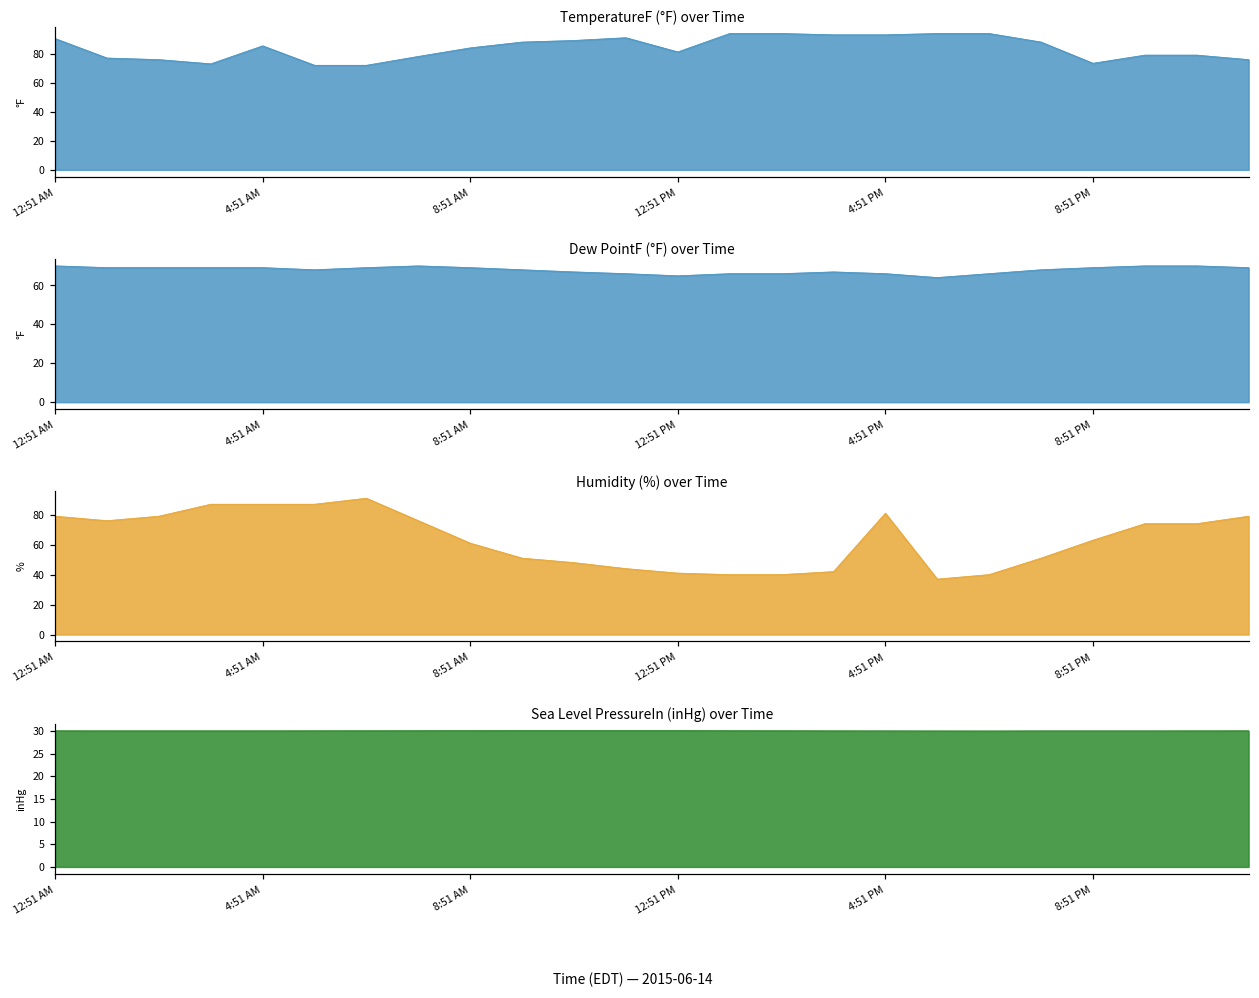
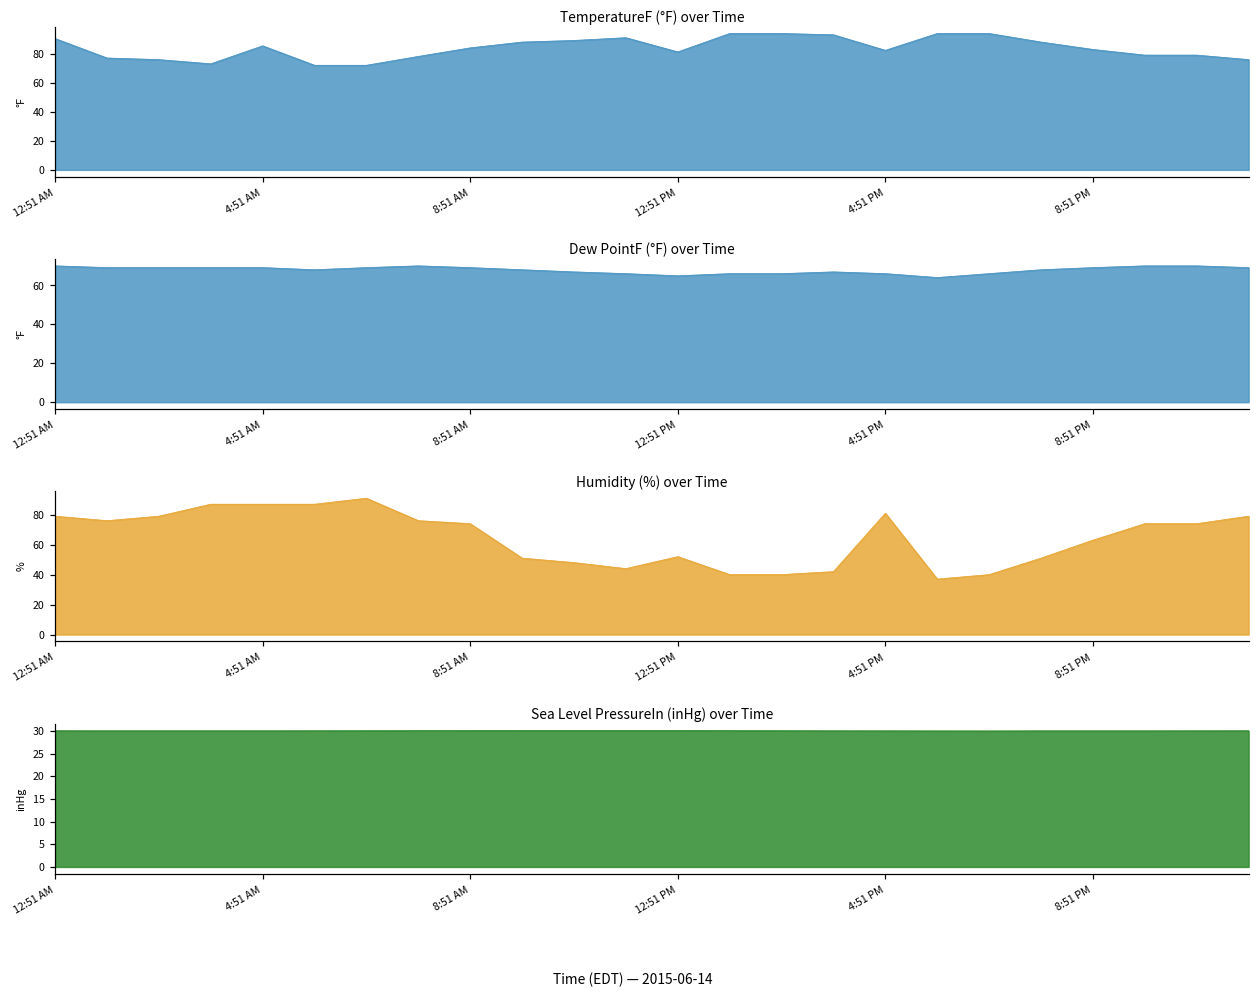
  {
    "TemperatureF (°F) over Time": {
      "12:51 AM": 90,
      "4:51 AM": 85,
      "8:51 AM": 84,
      "12:51 PM": 81,
-     "4:51 PM": 93,
-     "8:51 PM": 73
+     "4:51 PM": 82,
+     "8:51 PM": 83
    },
    "Dew PointF (°F) over Time": {
      "12:51 AM": 70,
      "4:51 AM": 69,
      "8:51 AM": 69,
      "12:51 PM": 65,
      "4:51 PM": 66,
      "8:51 PM": 69
    },
    "Humidity (%) over Time": {
      "12:51 AM": 79,
      "4:51 AM": 87,
-     "8:51 AM": 61,
-     "12:51 PM": 41,
+     "8:51 AM": 74,
+     "12:51 PM": 52,
      "4:51 PM": 81,
      "8:51 PM": 63
    },
    "Sea Level PressureIn (inHg) over Time": {
      "12:51 AM": 30,
      "4:51 AM": 30,
      "8:51 AM": 30,
      "12:51 PM": 30,
      "4:51 PM": 30,
      "8:51 PM": 30
    }
  }
